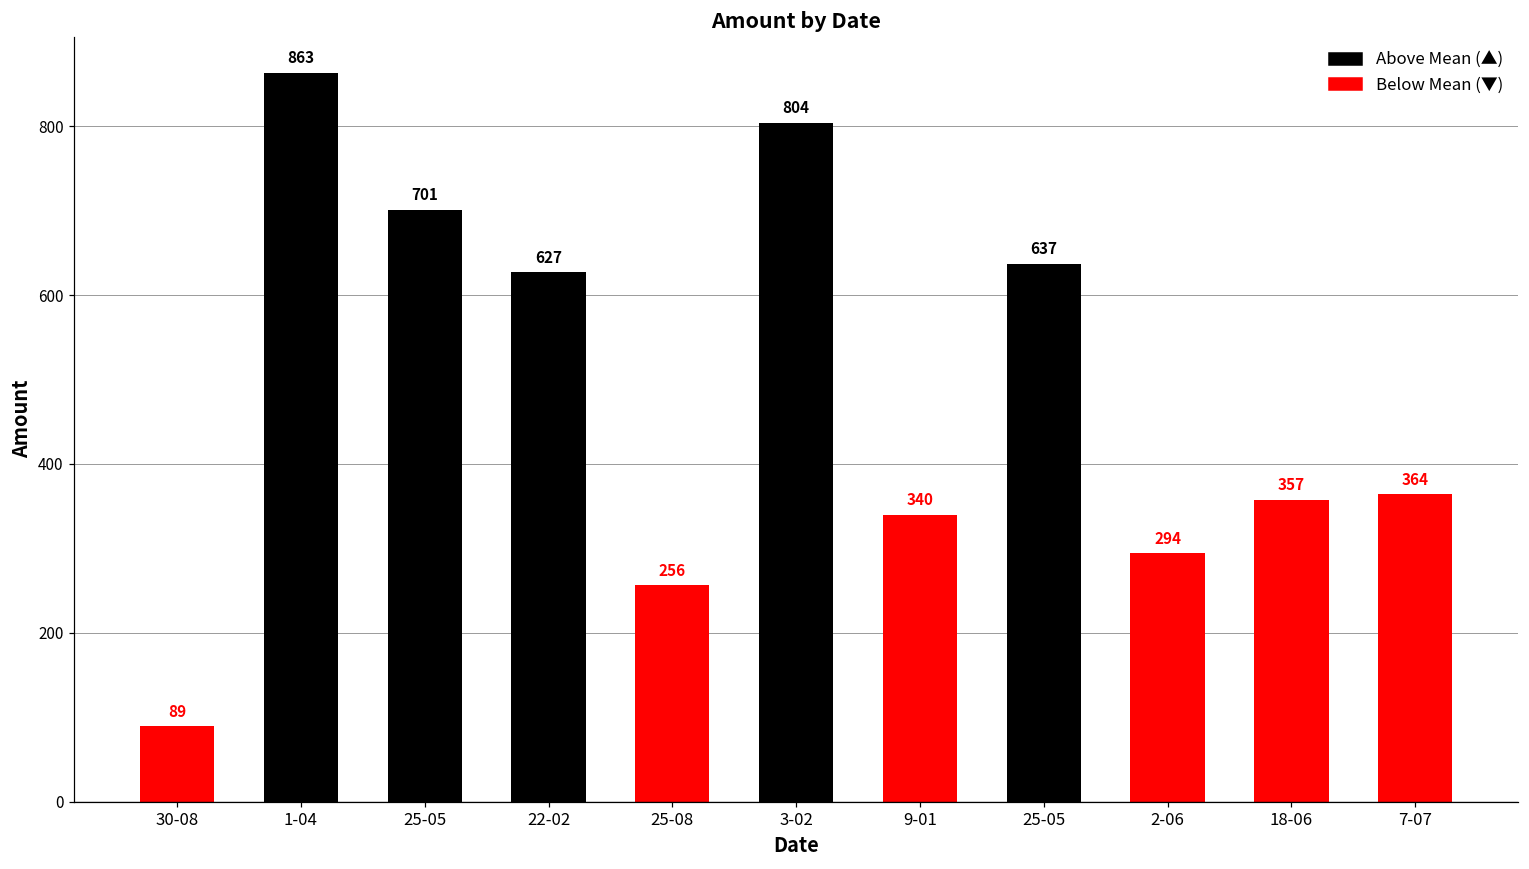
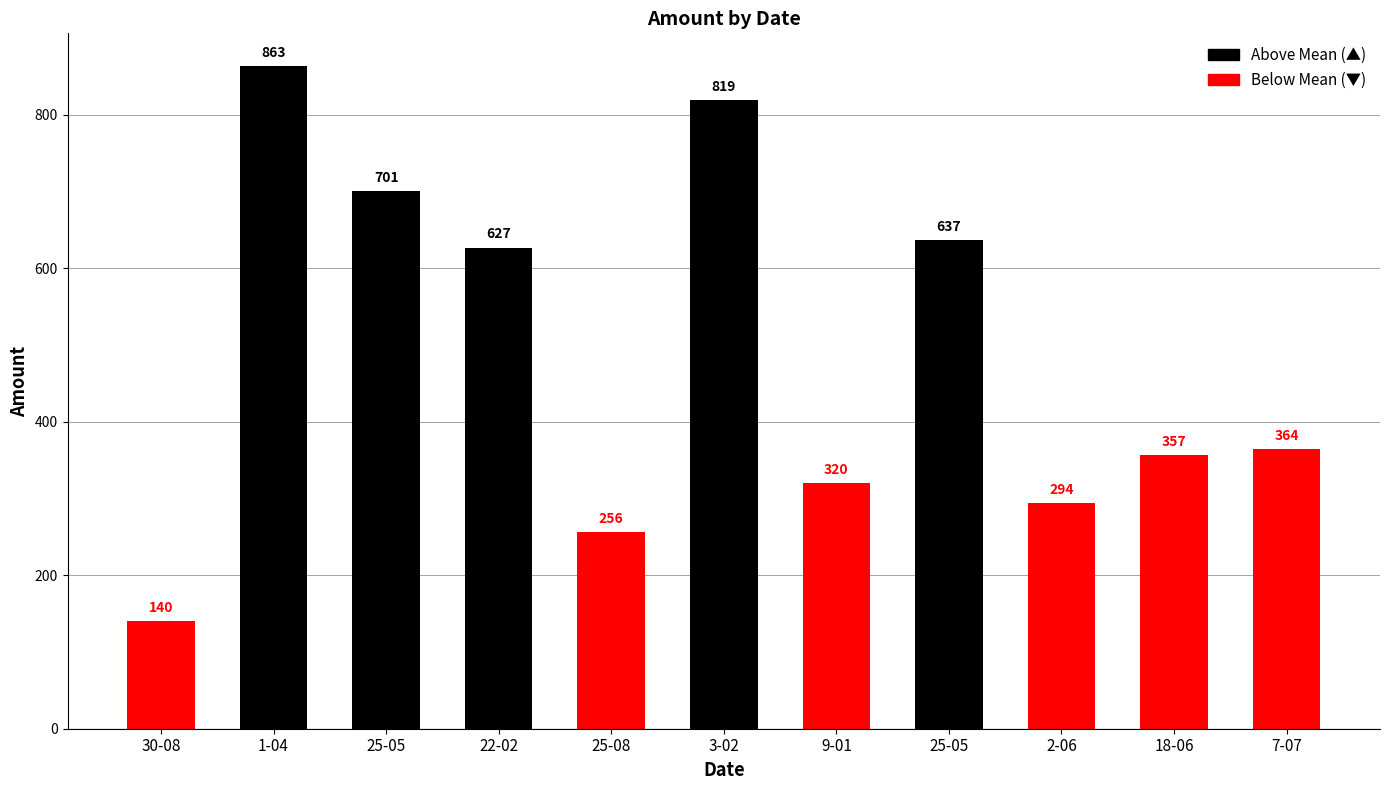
  {
-   "30-08": 89,
+   "30-08": 140,
    "1-04": 863,
    "22-02": 627,
    "25-08": 256,
-   "3-02": 804,
-   "9-01": 340,
+   "3-02": 819,
+   "9-01": 320,
    "2-06": 294,
    "18-06": 357,
    "7-07": 364
  }
